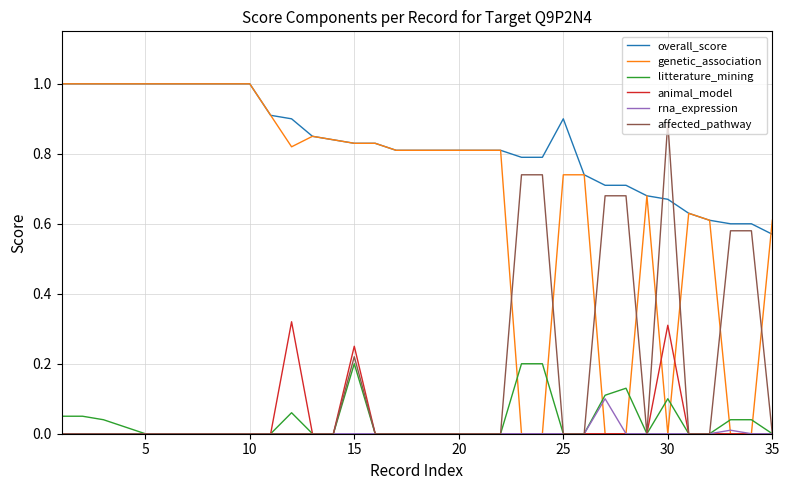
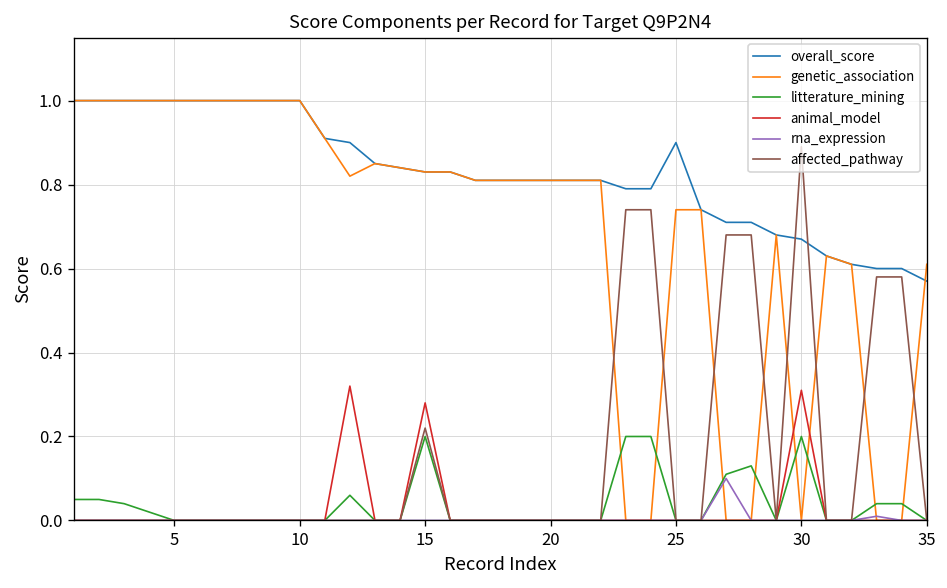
  {
    "overall_score": {
      "25": 0.90,
      "30": 0.67,
      "35": 0.57
    },
    "genetic_association": {
      "25": 0.74,
      "35": 0.61
    },
    "litterature_mining": {
      "15": 0.2,
-     "30": 0.1
+     "30": 0.2
    },
    "animal_model": {
-     "15": 0.25,
+     "15": 0.28,
      "30": 0.31
    },
    "rna_expression": {
      "15": 0.00
    },
    "affected_pathway": {
      "15": 0.22
    }
  }
